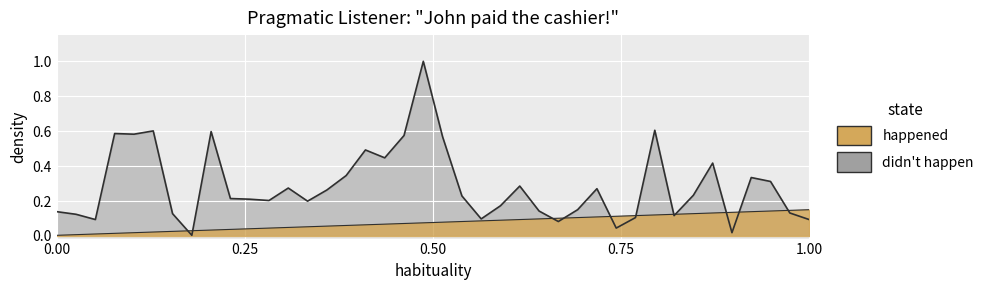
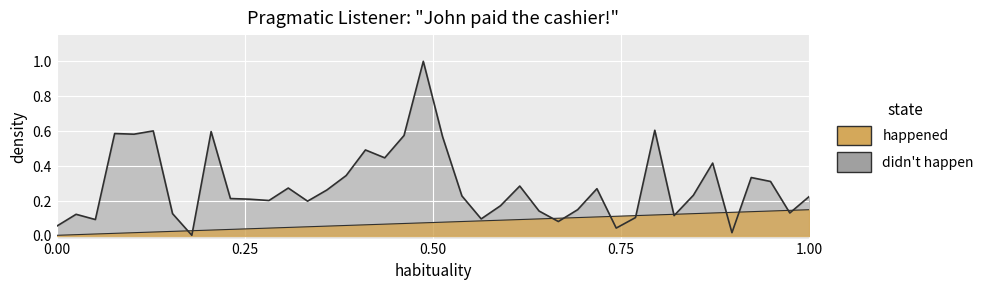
  {
    "happened": {
      "0.00": 0.00,
      "1.00": 0.15
    },
    "didn't happen": {
-     "0.00": 0.14,
-     "1.00": 0.09
+     "0.00": 0.06,
+     "1.00": 0.23
    }
  }
